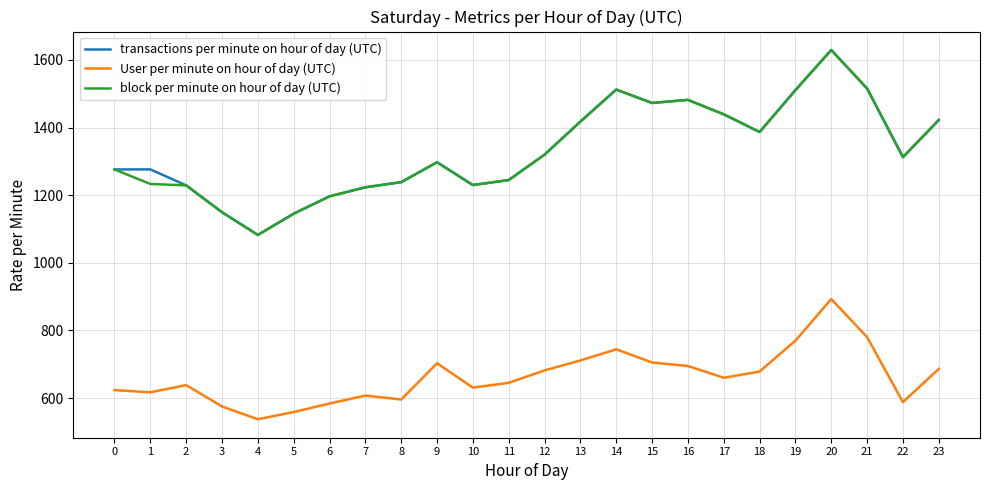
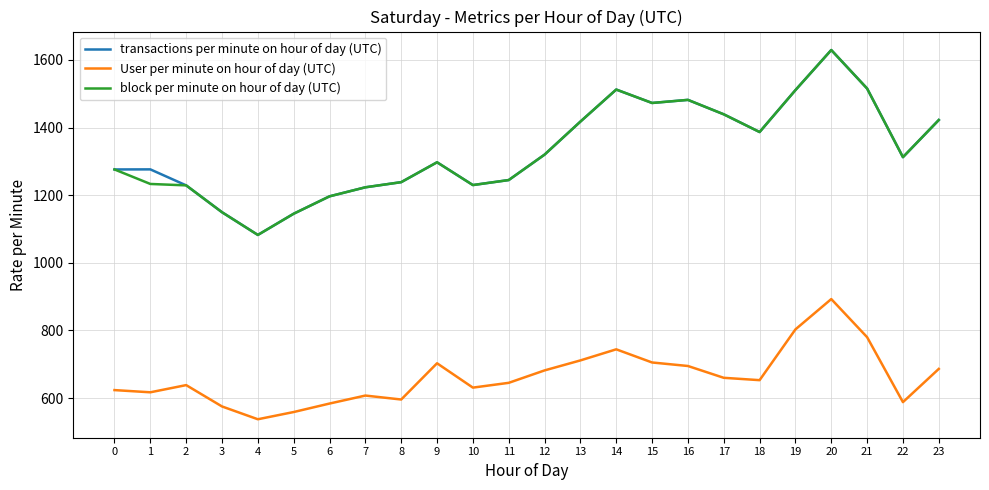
  {
    "transactions per minute on hour of day (UTC)": {
      "1": 1280
    },
    "User per minute on hour of day (UTC)": {
      "0": 620,
      "1": 620,
      "2": 640,
      "3": 580,
      "4": 540,
      "5": 560,
      "6": 580,
      "7": 610,
      "8": 600,
      "9": 700,
      "10": 630,
      "11": 650,
      "12": 680,
      "13": 710,
      "14": 740,
      "15": 710,
      "16": 690,
      "17": 660,
-     "18": 680,
-     "19": 770,
+     "18": 650,
+     "19": 800,
      "20": 890,
      "21": 780,
      "22": 590,
      "23": 690
    },
    "block per minute on hour of day (UTC)": {
      "1": 1230
    }
  }
